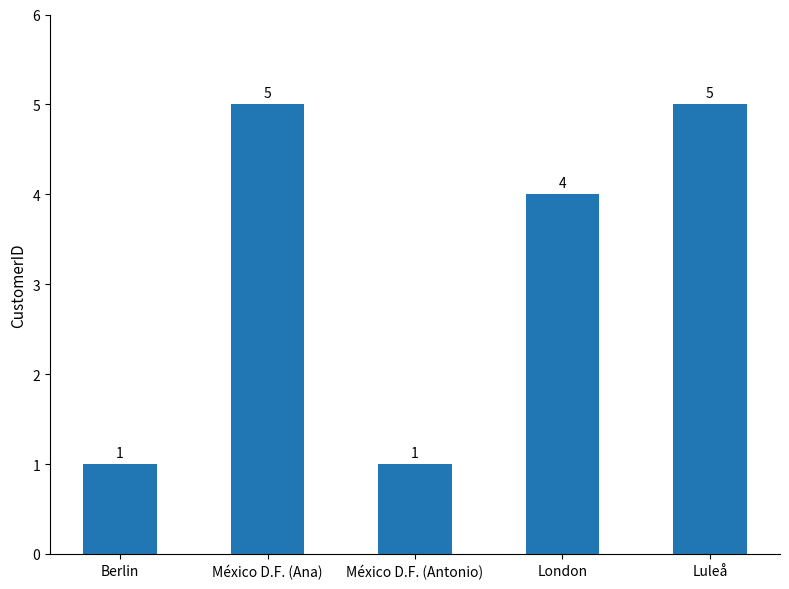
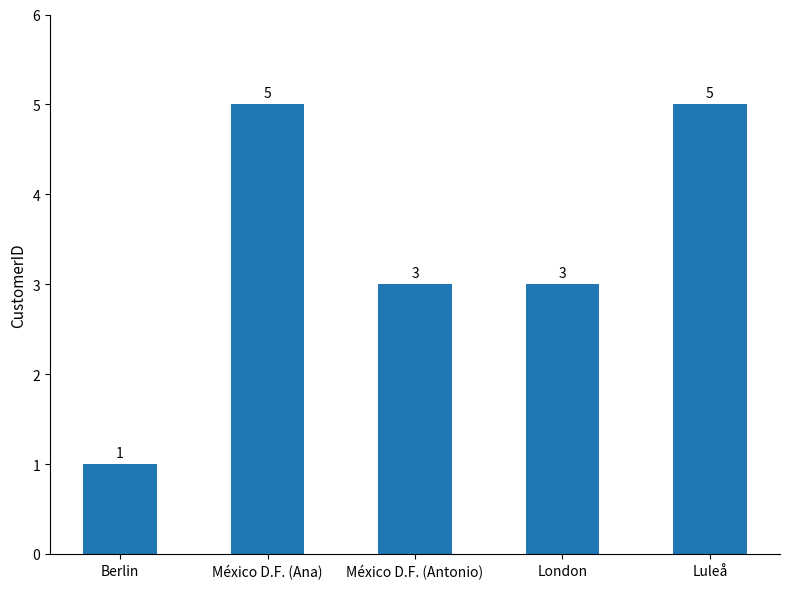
  {
    "Berlin": 1,
    "México D.F. (Ana)": 5,
-   "México D.F. (Antonio)": 1,
-   "London": 4,
+   "México D.F. (Antonio)": 3,
+   "London": 3,
    "Luleå": 5
  }
